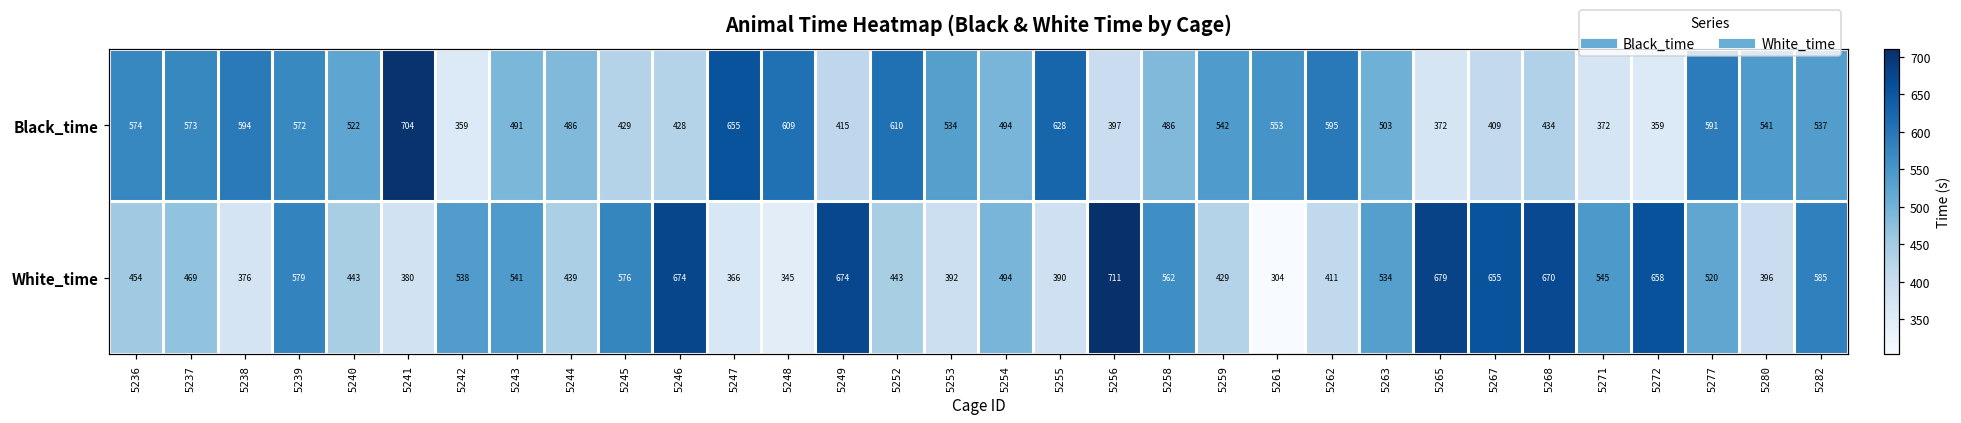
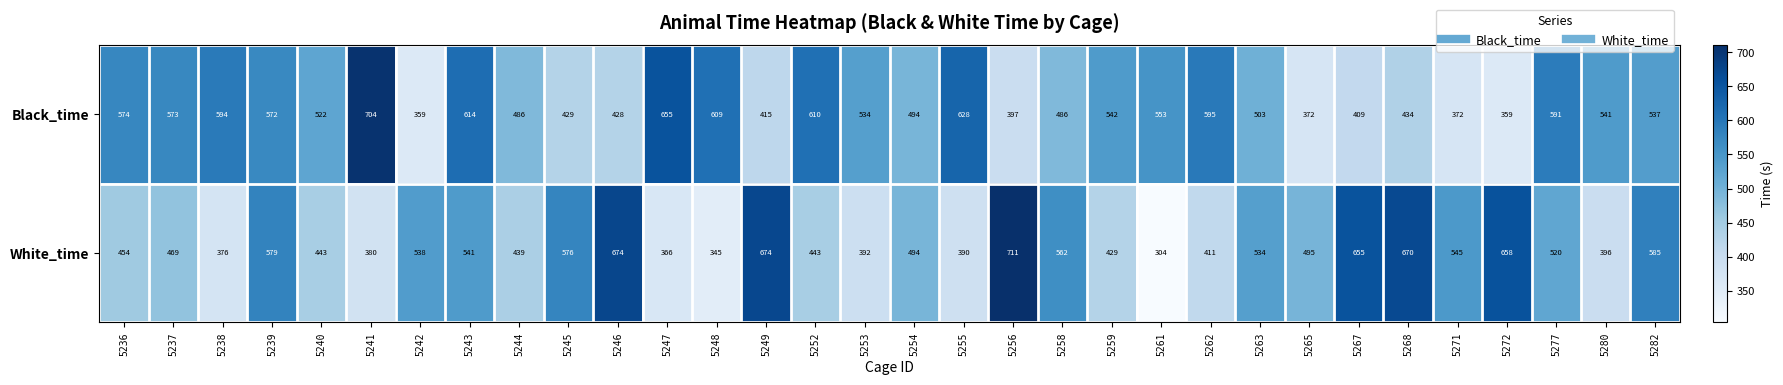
  {
    "Black_time": {
      "5236": 574,
      "5237": 573,
      "5238": 594,
      "5239": 572,
      "5240": 522,
      "5241": 704,
      "5242": 359,
-     "5243": 491,
+     "5243": 614,
      "5244": 486,
      "5245": 429,
      "5246": 428,
      "5247": 655,
      "5248": 609,
      "5249": 415,
      "5252": 610,
      "5253": 534,
      "5254": 494,
      "5255": 628,
      "5256": 397,
      "5258": 486,
      "5259": 542,
      "5261": 553,
      "5262": 595,
      "5263": 503,
      "5265": 372,
      "5267": 409,
      "5268": 434,
      "5271": 372,
      "5272": 359,
      "5277": 591,
      "5280": 541,
      "5282": 537
    },
    "White_time": {
      "5236": 454,
      "5237": 469,
      "5238": 376,
      "5239": 579,
      "5240": 443,
      "5241": 380,
      "5242": 538,
      "5243": 541,
      "5244": 439,
      "5245": 576,
      "5246": 674,
      "5247": 366,
      "5248": 345,
      "5249": 674,
      "5252": 443,
      "5253": 392,
      "5254": 494,
      "5255": 390,
      "5256": 711,
      "5258": 562,
      "5259": 429,
      "5261": 304,
      "5262": 411,
      "5263": 534,
-     "5265": 679,
+     "5265": 495,
      "5267": 655,
      "5268": 670,
      "5271": 545,
      "5272": 658,
      "5277": 520,
      "5280": 396,
      "5282": 585
    }
  }
